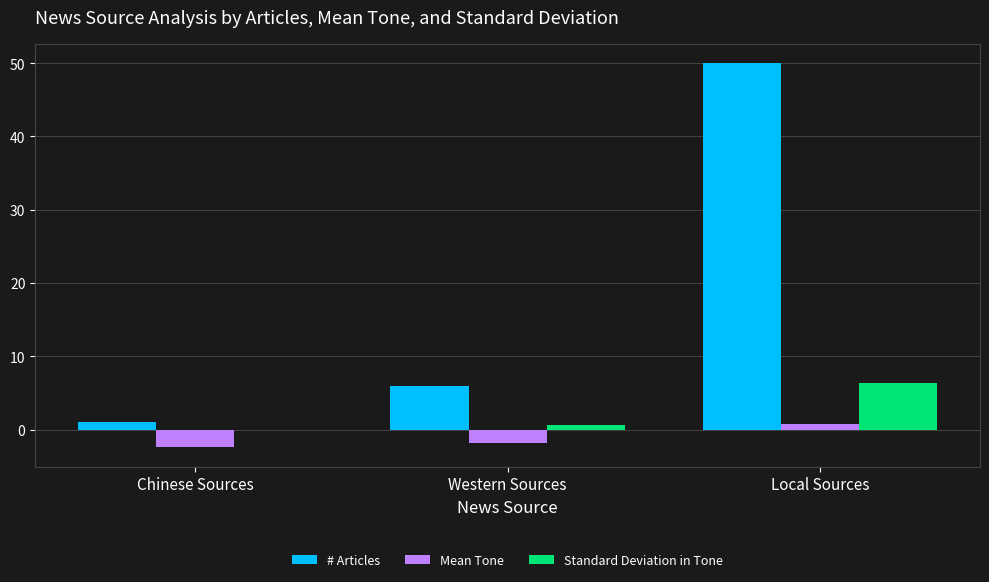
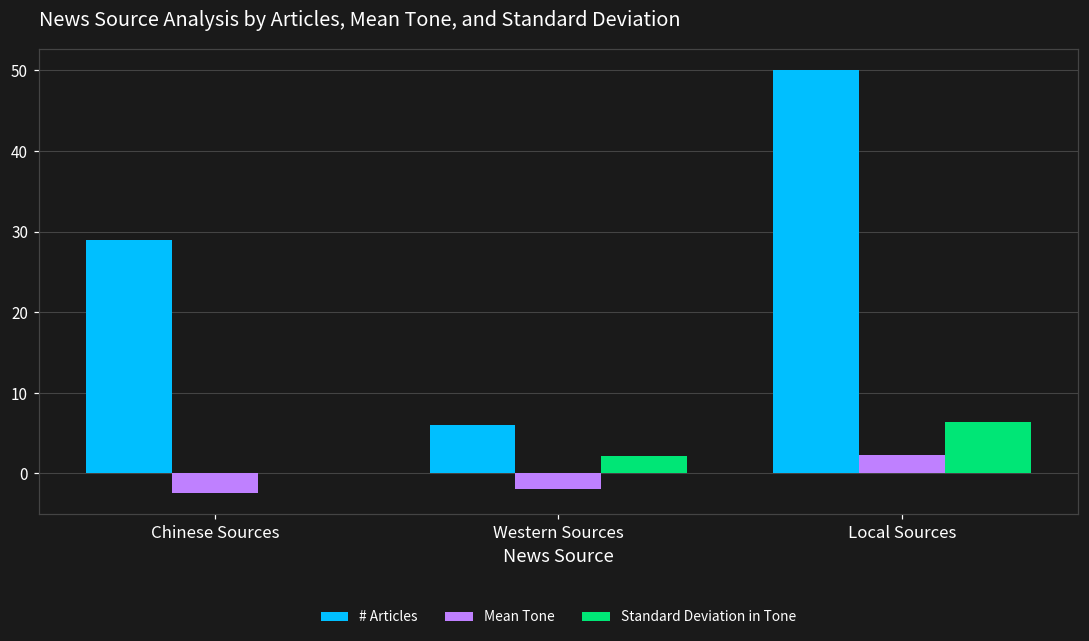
  {
    "# Articles": {
-     "Chinese Sources": 1,
+     "Chinese Sources": 29,
      "Western Sources": 6,
      "Local Sources": 50
    },
    "Mean Tone": {
      "Chinese Sources": -2,
      "Western Sources": -2,
-     "Local Sources": 1
+     "Local Sources": 2
    },
    "Standard Deviation in Tone": {
      "Chinese Sources": 0,
-     "Western Sources": 1,
+     "Western Sources": 2,
      "Local Sources": 6
    }
  }
